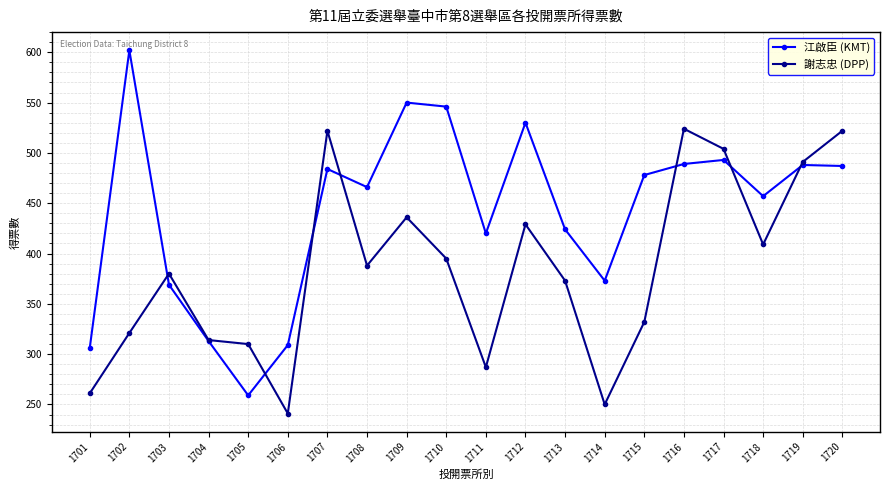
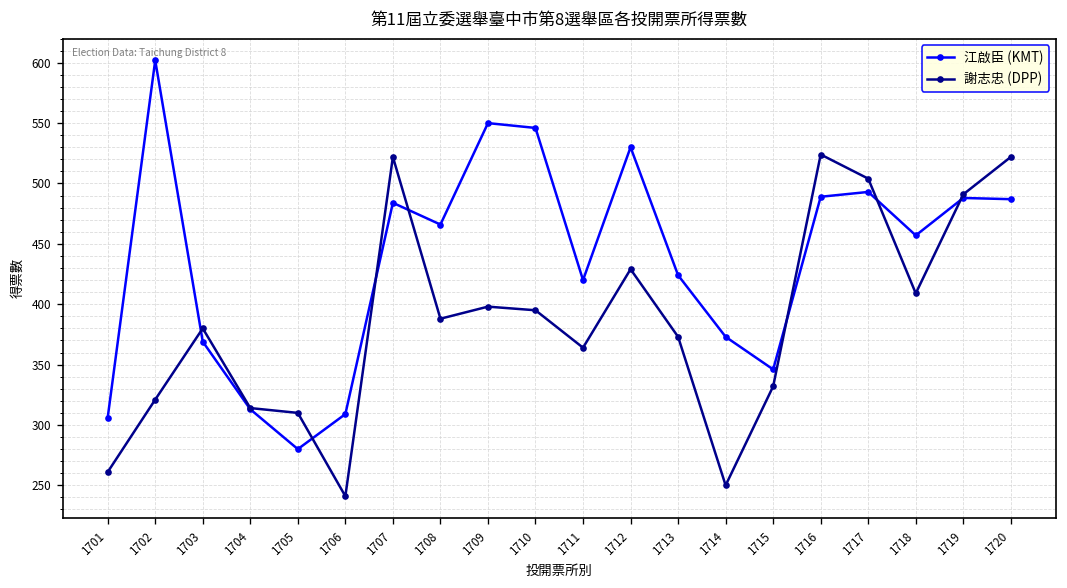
  {
    "江啟臣 (KMT)": {
      "1701": 306,
      "1703": 369,
-     "1705": 259,
+     "1705": 280,
      "1706": 309,
      "1707": 484,
      "1708": 466,
      "1709": 550,
      "1710": 546,
      "1711": 420,
      "1712": 530,
      "1713": 424,
      "1714": 373,
-     "1715": 478,
+     "1715": 346,
      "1716": 489,
      "1717": 493,
      "1718": 457,
      "1719": 488,
      "1720": 487
    },
    "謝志忠 (DPP)": {
      "1701": 261,
      "1702": 321,
      "1703": 380,
      "1705": 310,
      "1706": 241,
      "1707": 522,
      "1708": 388,
-     "1709": 436,
+     "1709": 398,
      "1710": 395,
-     "1711": 287,
+     "1711": 364,
      "1712": 429,
      "1713": 373,
      "1714": 250,
      "1715": 332,
      "1716": 524,
      "1717": 504,
      "1718": 409,
      "1719": 491,
      "1720": 522
    }
  }
